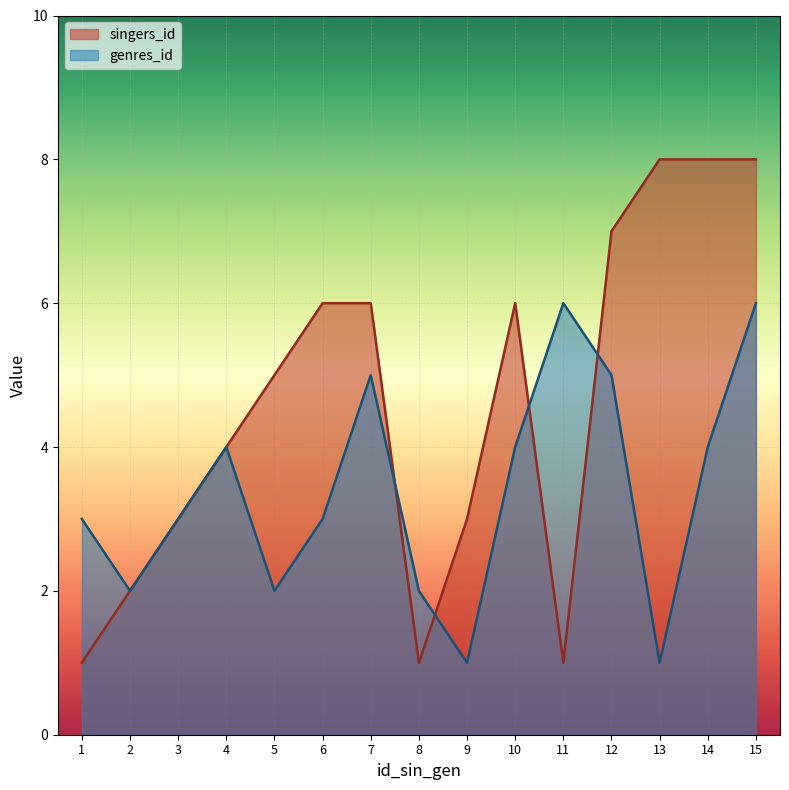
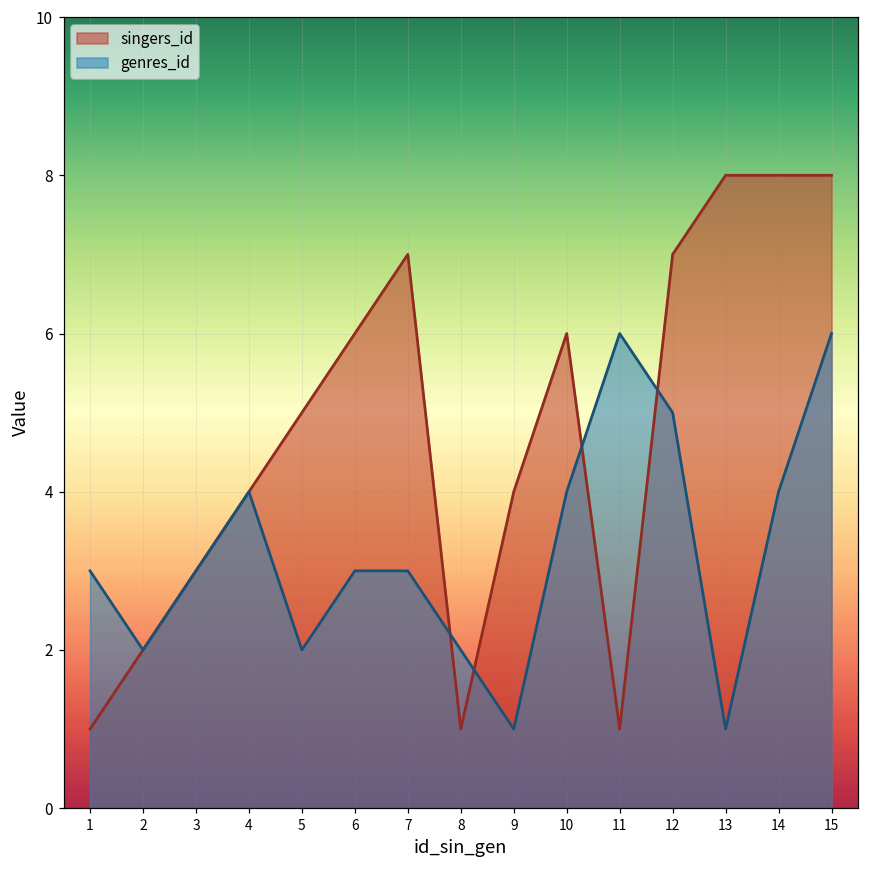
  {
    "singers_id": {
      "1": 1,
      "5": 5,
      "6": 6,
-     "7": 6,
+     "7": 7,
      "8": 1,
-     "9": 3,
+     "9": 4,
      "10": 6,
      "11": 1,
      "12": 7,
      "13": 8,
      "14": 8,
      "15": 8
    },
    "genres_id": {
      "1": 3,
      "5": 2,
      "6": 3,
-     "7": 5,
+     "7": 3,
      "8": 2,
      "9": 1,
      "10": 4,
      "11": 6,
      "12": 5,
      "13": 1,
      "14": 4,
      "15": 6
    }
  }
